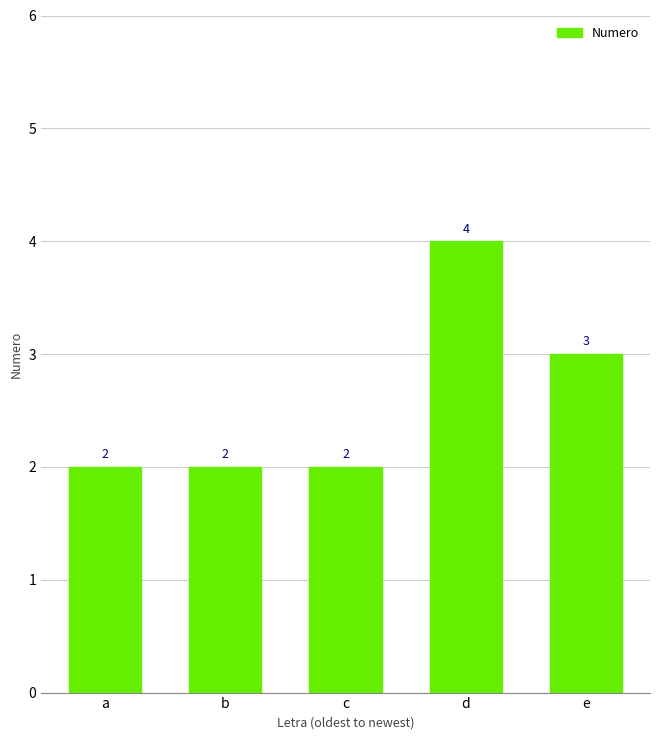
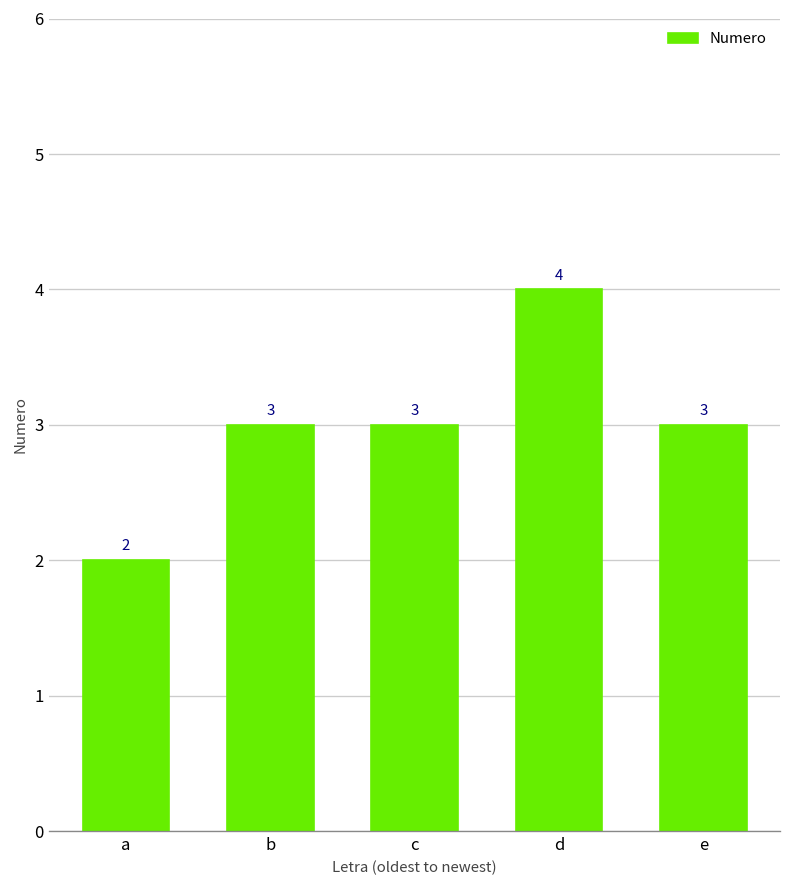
  {
    "a": 2,
-   "b": 2,
-   "c": 2,
+   "b": 3,
+   "c": 3,
    "d": 4,
    "e": 3
  }
